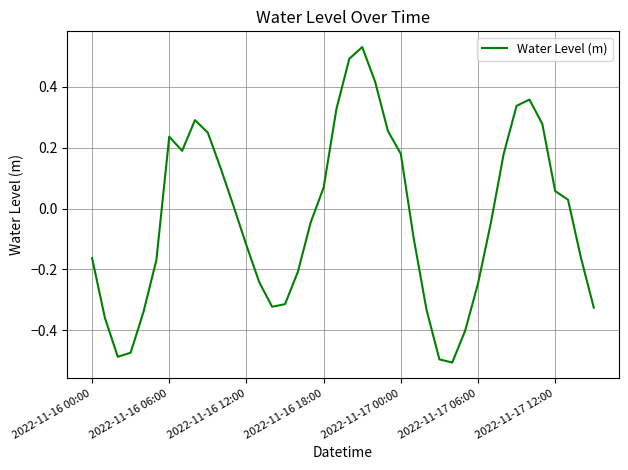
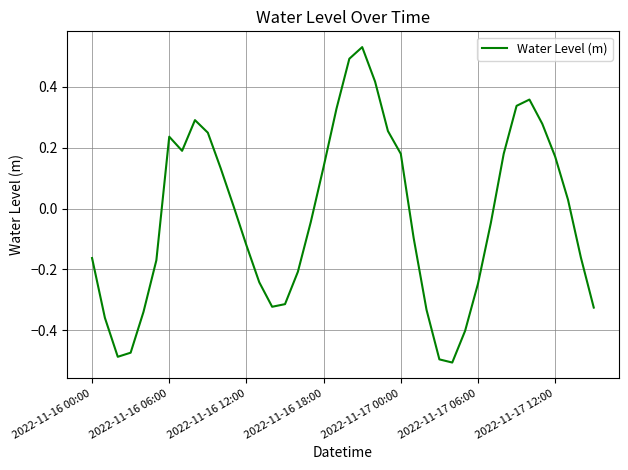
  {
    "2022-11-16 00:00": -0.16,
    "2022-11-16 06:00": 0.24,
    "2022-11-16 12:00": -0.12,
-   "2022-11-16 18:00": 0.07,
+   "2022-11-16 18:00": 0.14,
    "2022-11-17 00:00": 0.18,
    "2022-11-17 06:00": -0.25,
-   "2022-11-17 12:00": 0.06
+   "2022-11-17 12:00": 0.17
  }
